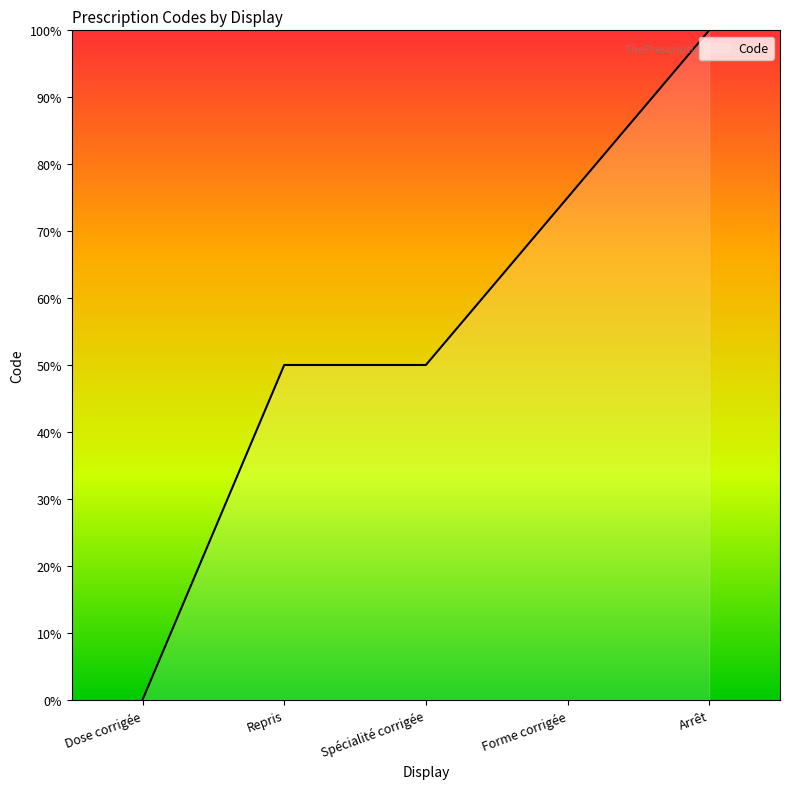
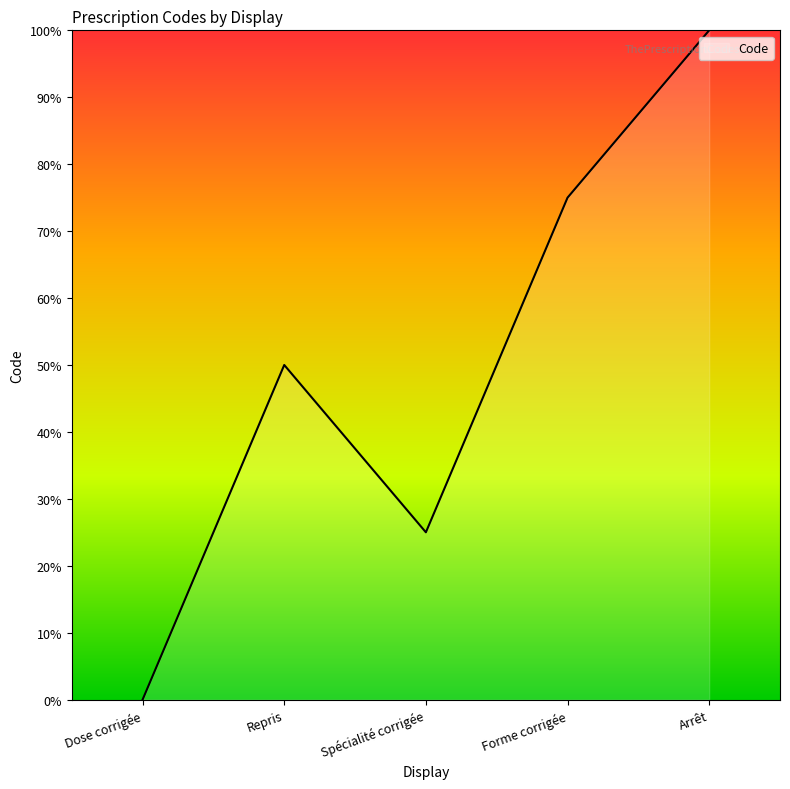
  {
    "Dose corrigée": "0%",
    "Repris": "50%",
-   "Spécialité corrigée": "50%",
+   "Spécialité corrigée": "25%",
    "Forme corrigée": "75%",
    "Arrêt": "100%"
  }
